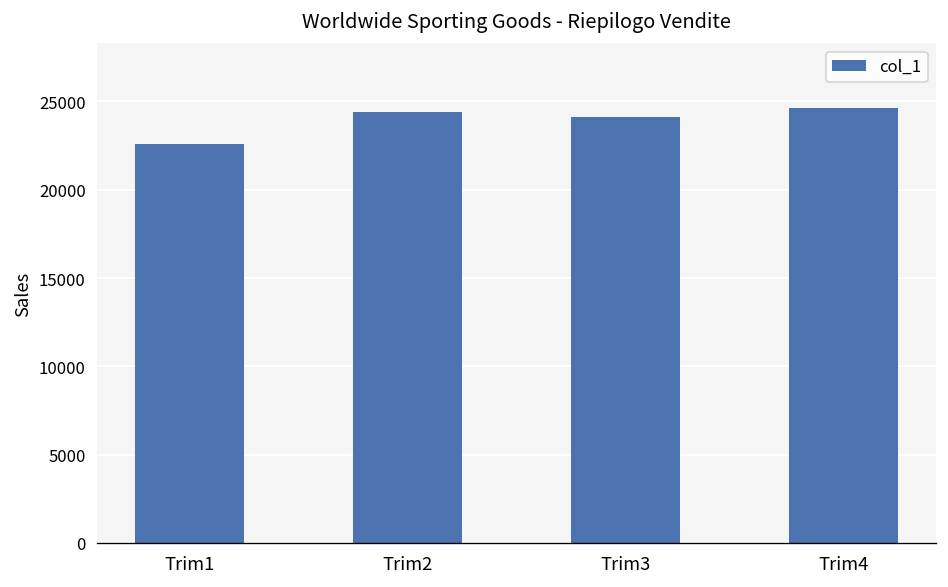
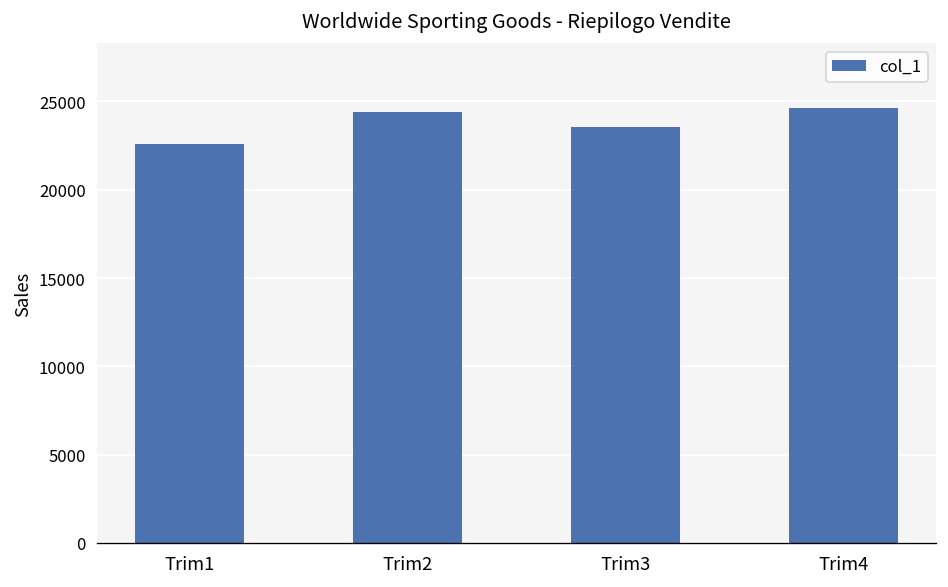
  {
    "Trim1": 22600,
    "Trim2": 24400,
-   "Trim3": 24100,
+   "Trim3": 23600,
    "Trim4": 24600
  }
